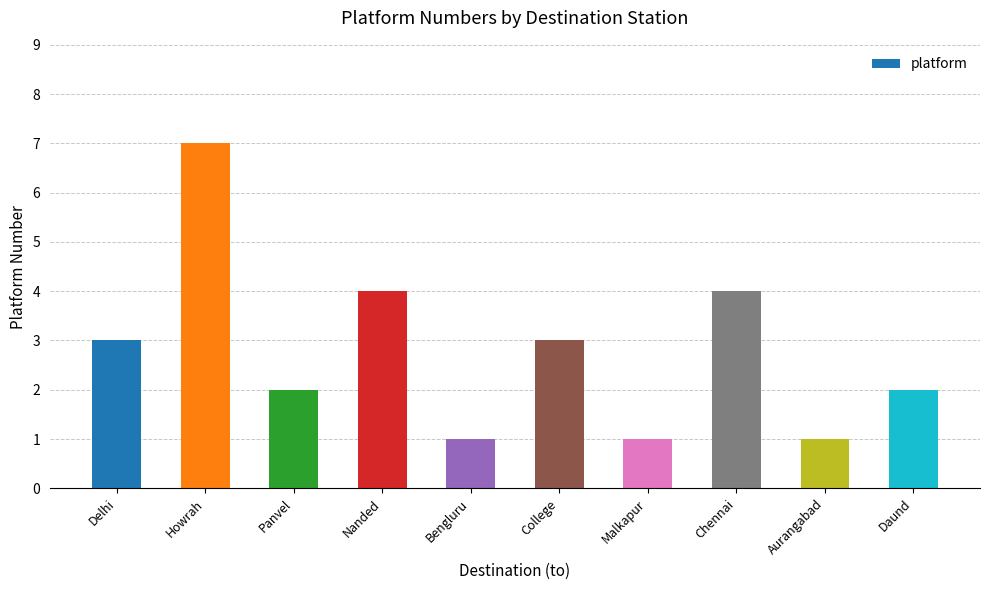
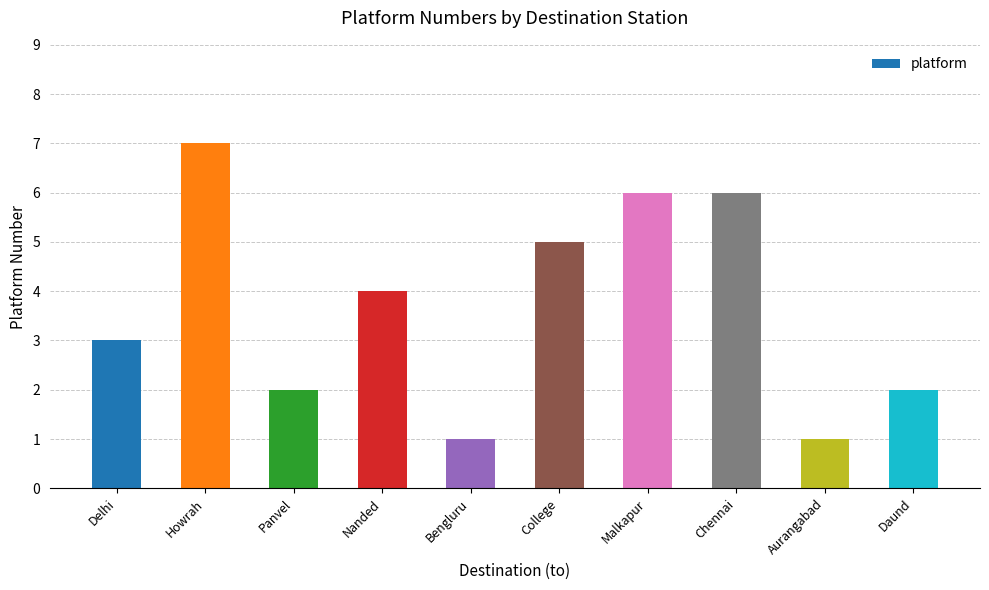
  {
    "Delhi": 3,
    "Howrah": 7,
    "Panvel": 2,
    "Nanded": 4,
    "Bengluru": 1,
-   "College": 3,
-   "Malkapur": 1,
-   "Chennai": 4,
+   "College": 5,
+   "Malkapur": 6,
+   "Chennai": 6,
    "Aurangabad": 1,
    "Daund": 2
  }
